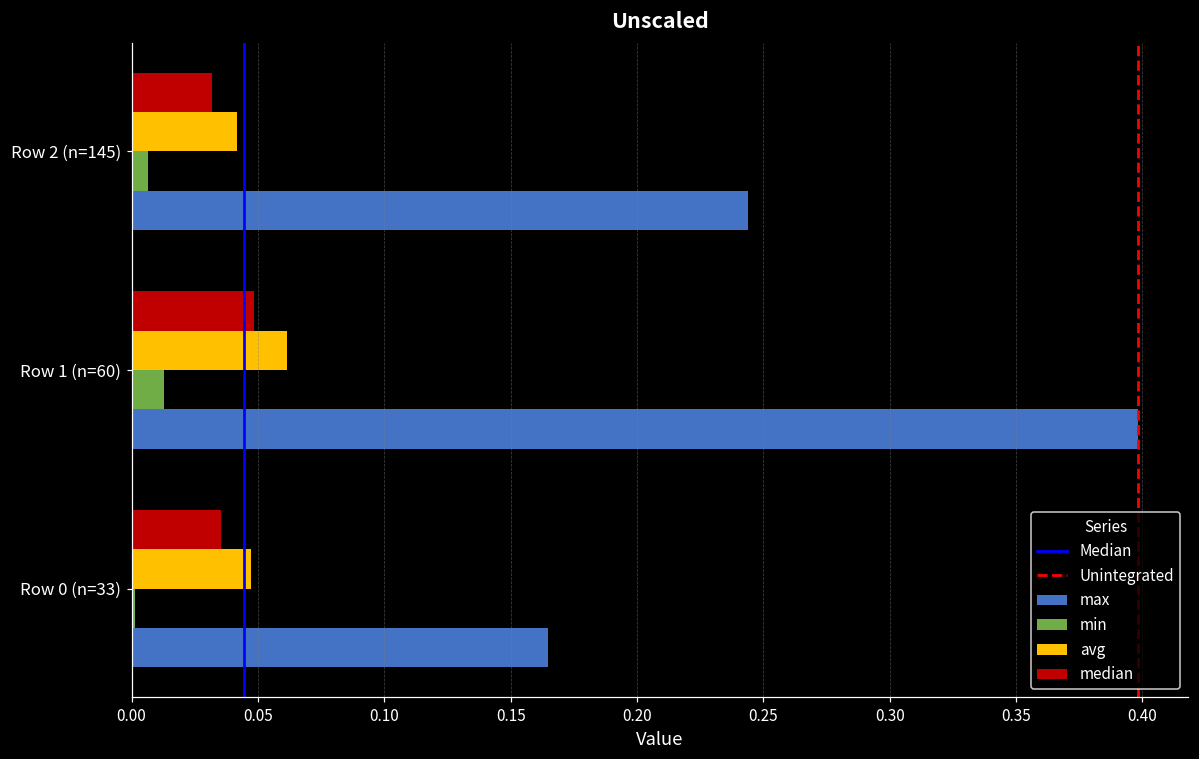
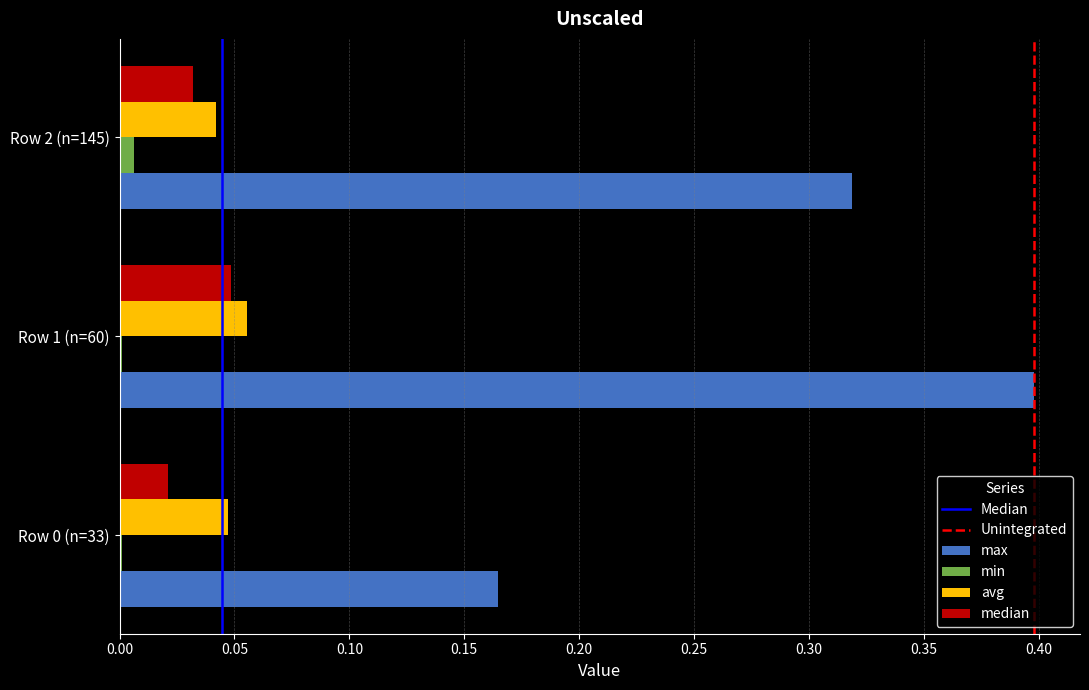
  {
    "max": {
-     "Row 2 (n=145)": 0.244,
+     "Row 2 (n=145)": 0.319,
      "Row 1 (n=60)": 0.398,
      "Row 0 (n=33)": 0.165
    },
    "min": {
      "Row 2 (n=145)": 0.006,
-     "Row 1 (n=60)": 0.013,
+     "Row 1 (n=60)": 0.001,
      "Row 0 (n=33)": 0.001
    },
    "avg": {
      "Row 2 (n=145)": 0.042,
-     "Row 1 (n=60)": 0.061,
+     "Row 1 (n=60)": 0.055,
      "Row 0 (n=33)": 0.047
    },
    "median": {
      "Row 2 (n=145)": 0.032,
      "Row 1 (n=60)": 0.048,
-     "Row 0 (n=33)": 0.035
+     "Row 0 (n=33)": 0.021
    }
  }
